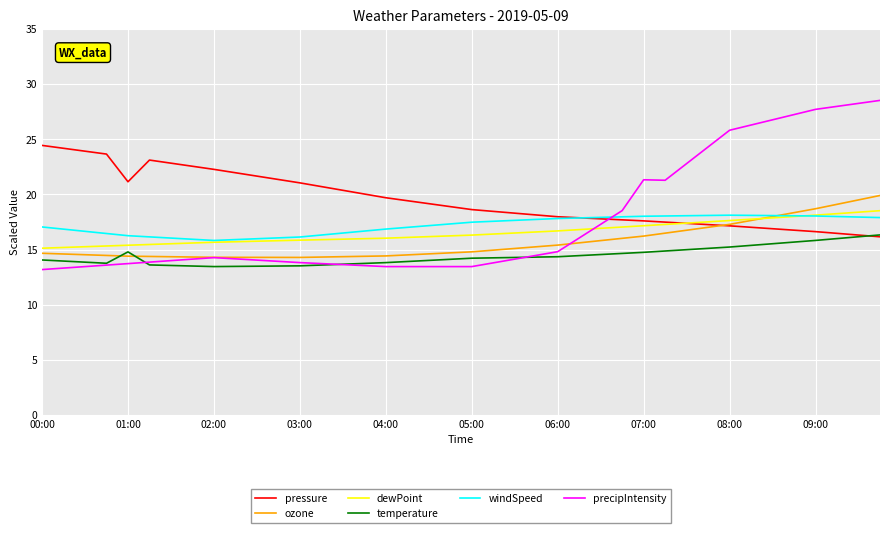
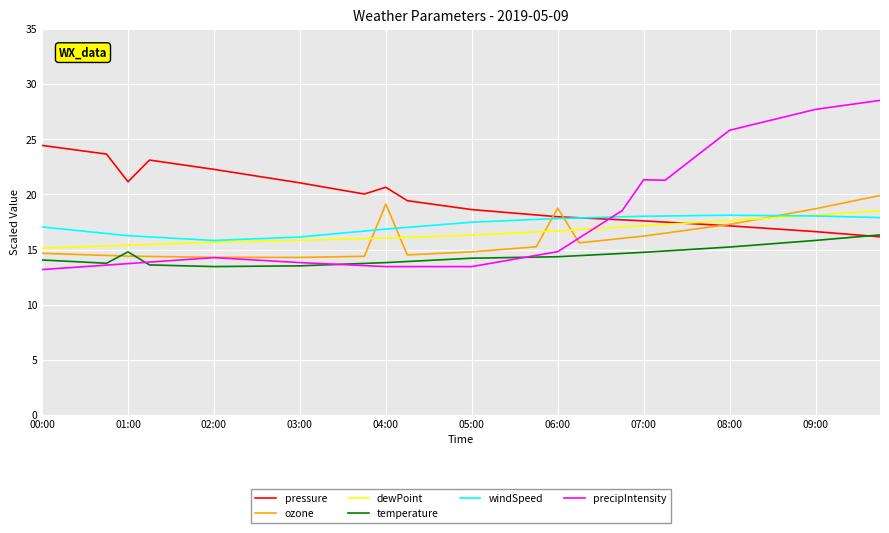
  {
    "pressure": {
      "00:00": 24.4,
      "01:00": 21.2,
      "02:00": 22.3,
      "03:00": 21.0,
-     "04:00": 19.7,
+     "04:00": 20.6,
      "05:00": 18.6,
      "07:00": 17.6,
      "09:00": 16.6
    },
    "ozone": {
      "00:00": 14.7,
      "01:00": 14.4,
      "03:00": 14.3,
-     "04:00": 14.4,
+     "04:00": 19.1,
      "05:00": 14.8,
-     "06:00": 15.4,
+     "06:00": 18.8,
      "07:00": 16.2,
      "09:00": 18.7
    },
    "dewPoint": {
      "00:00": 15.1,
      "01:00": 15.4,
      "03:00": 15.9,
      "04:00": 16.0,
      "05:00": 16.3,
      "06:00": 16.7,
      "07:00": 17.2,
      "08:00": 17.6
    },
    "temperature": {
      "00:00": 14.1,
      "01:00": 14.8,
      "02:00": 13.5,
      "03:00": 13.5,
      "04:00": 13.8,
      "05:00": 14.2,
      "06:00": 14.3,
      "07:00": 14.7,
      "08:00": 15.2,
      "09:00": 15.8
    },
    "windSpeed": {
      "00:00": 17.0,
      "01:00": 16.3,
      "03:00": 16.1,
      "04:00": 16.9,
      "05:00": 17.5,
      "07:00": 18.0,
      "08:00": 18.1
    },
    "precipIntensity": {
      "00:00": 13.2,
      "01:00": 13.7,
      "03:00": 13.8,
      "04:00": 13.5,
      "05:00": 13.5,
      "06:00": 14.8,
      "07:00": 21.3,
      "08:00": 25.8,
      "09:00": 27.7
    }
  }
